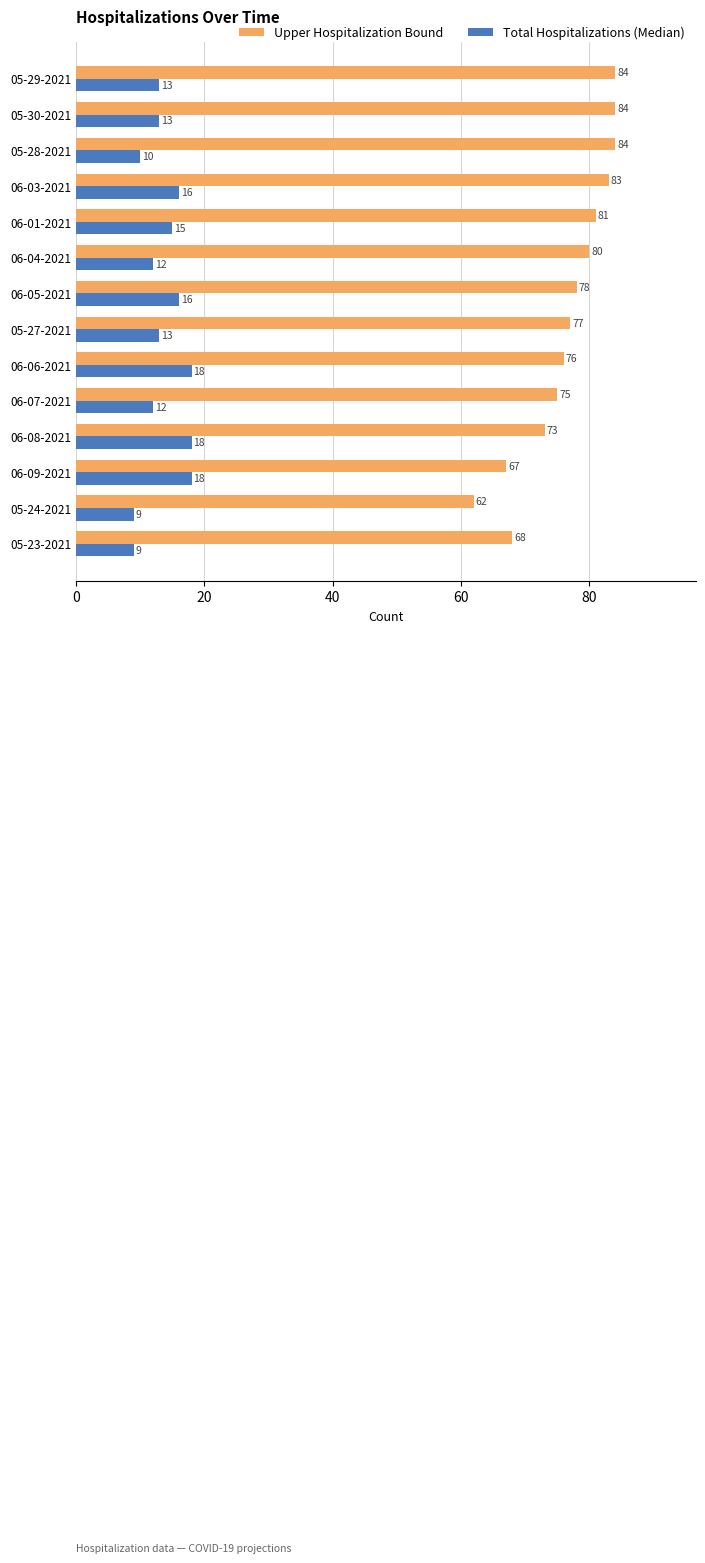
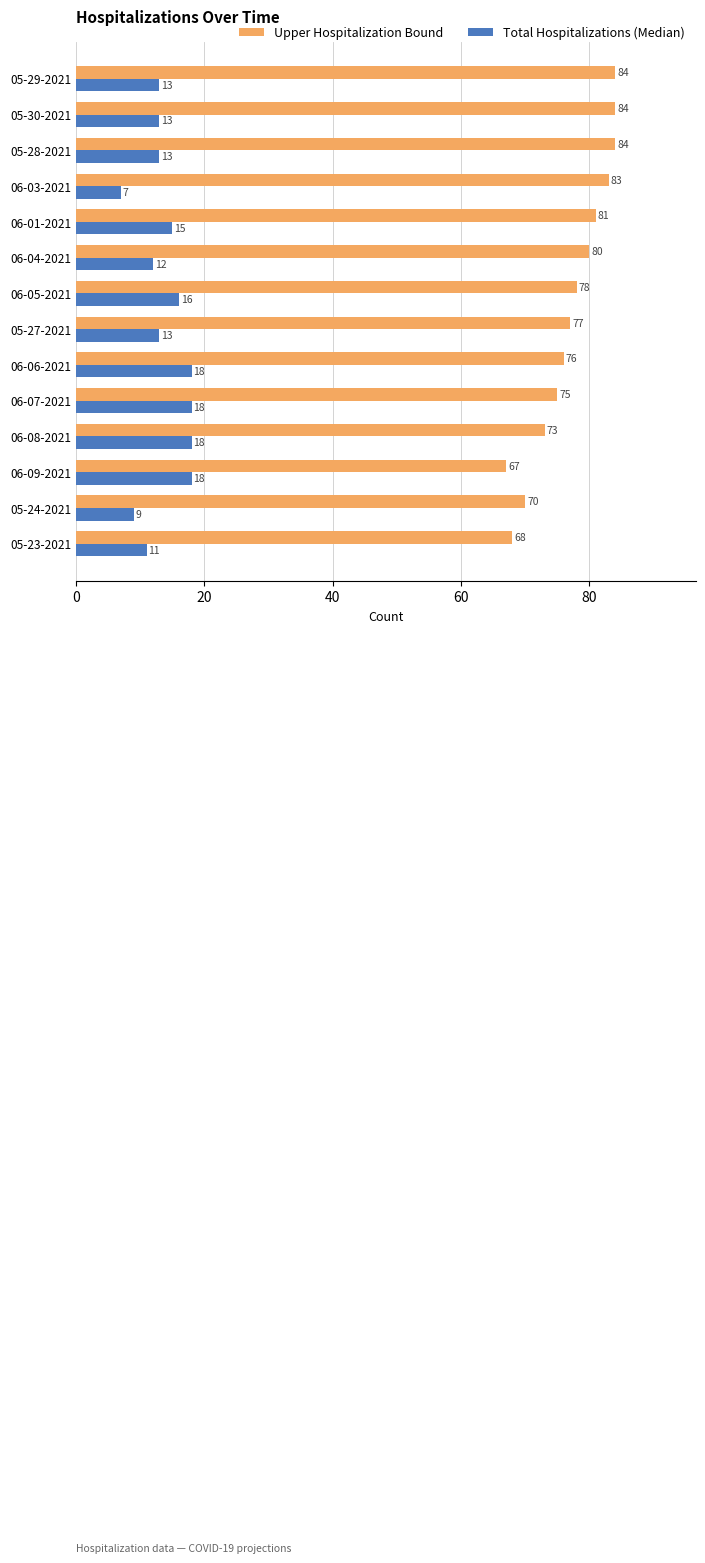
  {
    "Upper Hospitalization Bound": {
      "05-29-2021": 84,
      "05-30-2021": 84,
      "05-28-2021": 84,
      "06-03-2021": 83,
      "06-01-2021": 81,
      "06-04-2021": 80,
      "06-05-2021": 78,
      "05-27-2021": 77,
      "06-06-2021": 76,
      "06-07-2021": 75,
      "06-08-2021": 73,
      "06-09-2021": 67,
-     "05-24-2021": 62,
+     "05-24-2021": 70,
      "05-23-2021": 68
    },
    "Total Hospitalizations (Median)": {
      "05-29-2021": 13,
      "05-30-2021": 13,
-     "05-28-2021": 10,
-     "06-03-2021": 16,
+     "05-28-2021": 13,
+     "06-03-2021": 7,
      "06-01-2021": 15,
      "06-04-2021": 12,
      "06-05-2021": 16,
      "05-27-2021": 13,
      "06-06-2021": 18,
-     "06-07-2021": 12,
+     "06-07-2021": 18,
      "06-08-2021": 18,
      "06-09-2021": 18,
      "05-24-2021": 9,
-     "05-23-2021": 9
+     "05-23-2021": 11
    }
  }
